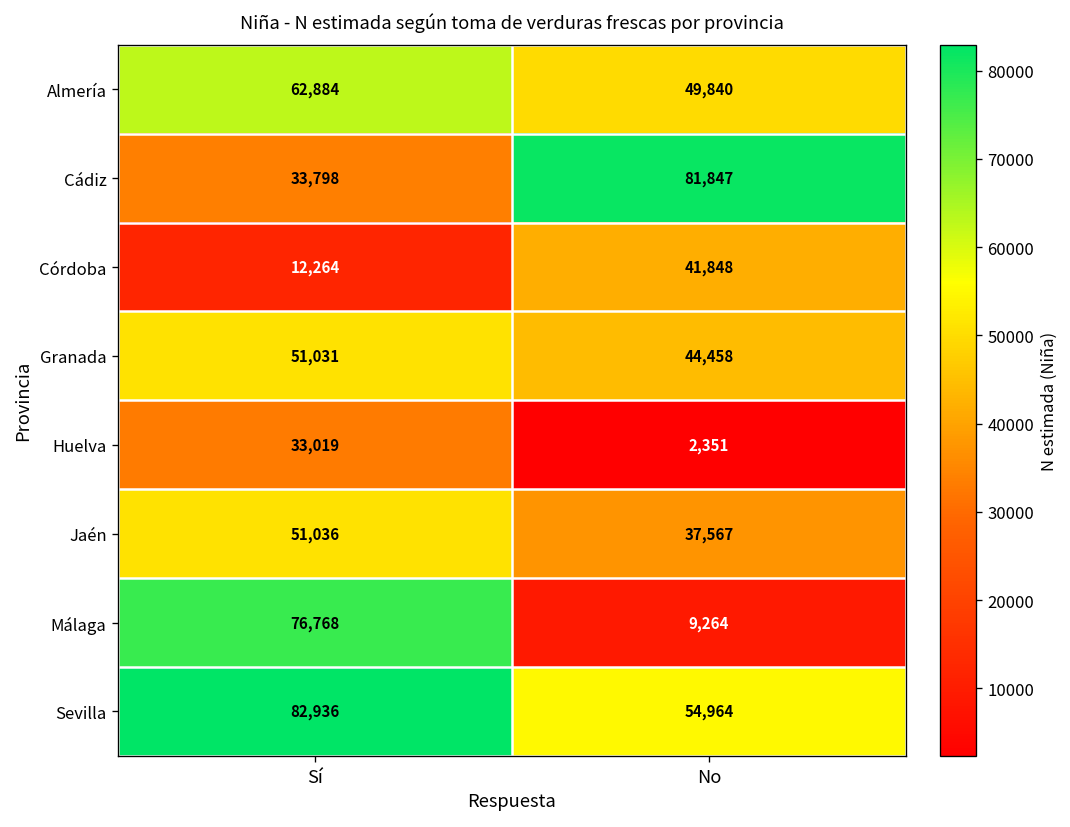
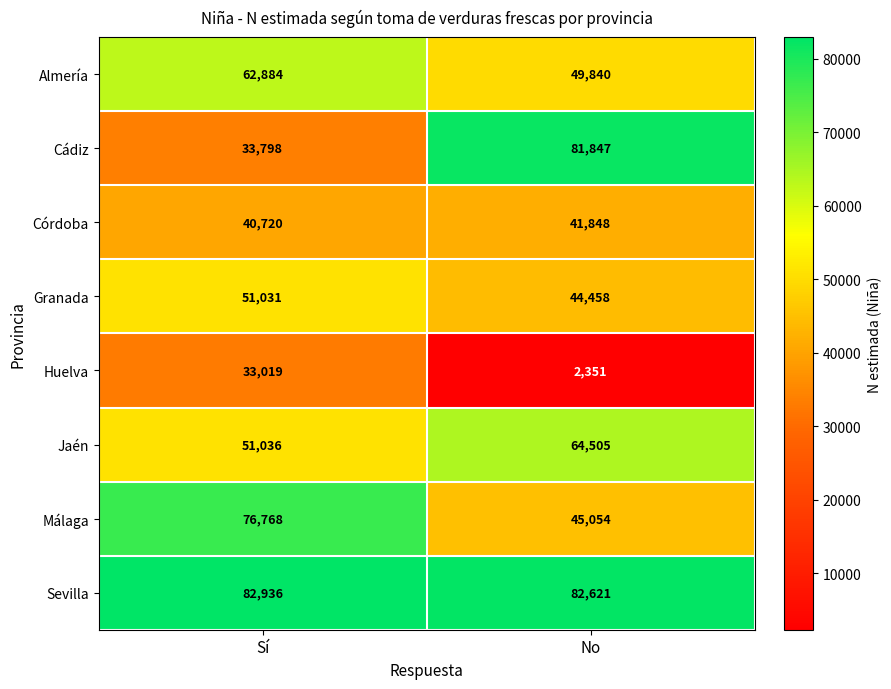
  {
    "Almería": {
      "Sí": "62,884",
      "No": "49,840"
    },
    "Cádiz": {
      "Sí": "33,798",
      "No": "81,847"
    },
    "Córdoba": {
-     "Sí": "12,264",
+     "Sí": "40,720",
      "No": "41,848"
    },
    "Granada": {
      "Sí": "51,031",
      "No": "44,458"
    },
    "Huelva": {
      "Sí": "33,019",
      "No": "2,351"
    },
    "Jaén": {
      "Sí": "51,036",
-     "No": "37,567"
+     "No": "64,505"
    },
    "Málaga": {
      "Sí": "76,768",
-     "No": "9,264"
+     "No": "45,054"
    },
    "Sevilla": {
      "Sí": "82,936",
-     "No": "54,964"
+     "No": "82,621"
    }
  }
